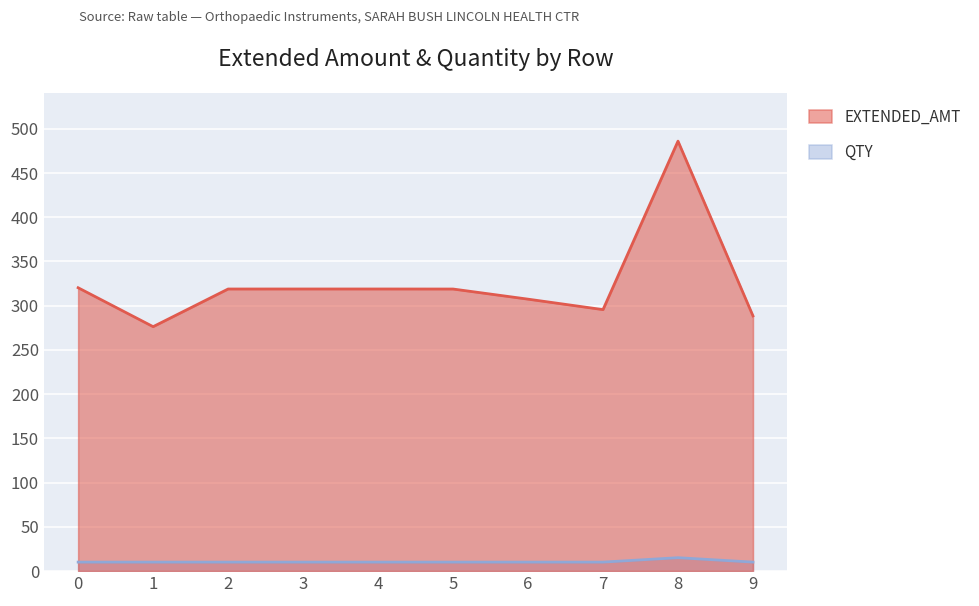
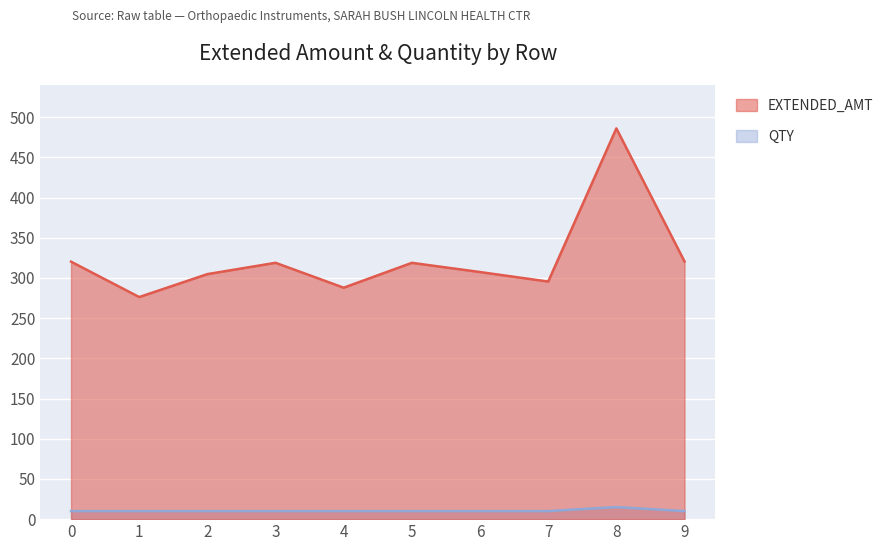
  {
    "EXTENDED_AMT": {
      "0": 320,
      "1": 280,
-     "2": 320,
+     "2": 300,
      "3": 320,
-     "4": 320,
+     "4": 290,
      "5": 320,
      "6": 310,
      "7": 300,
      "8": 490,
-     "9": 290
+     "9": 320
    },
    "QTY": {
      "0": 10,
      "1": 10,
      "2": 10,
      "3": 10,
      "4": 10,
      "5": 10,
      "6": 10,
      "7": 10,
      "8": 20,
      "9": 10
    }
  }
